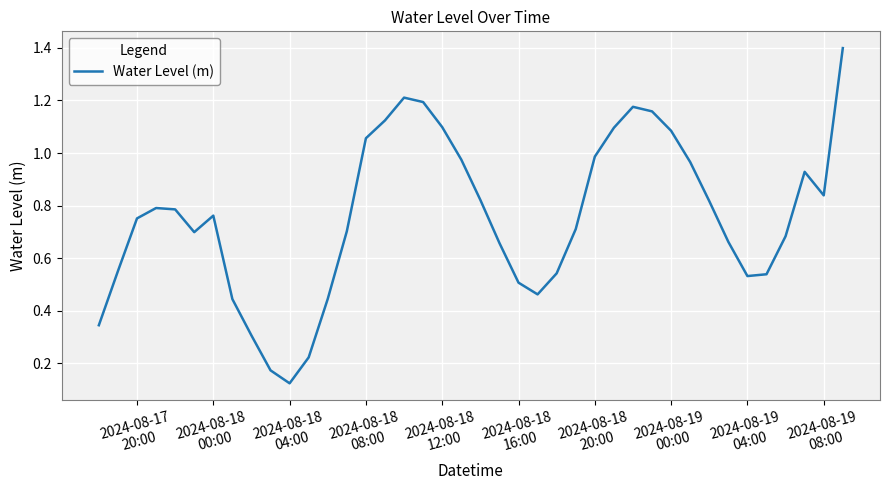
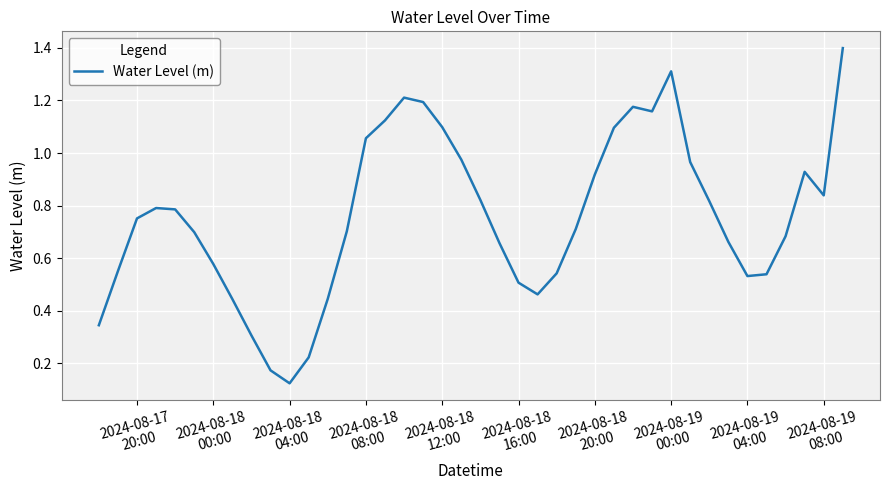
  {
    "2024-08-17 20:00": 0.75,
-   "2024-08-18 00:00": 0.76,
+   "2024-08-18 00:00": 0.58,
    "2024-08-18 04:00": 0.12,
    "2024-08-18 08:00": 1.06,
    "2024-08-18 12:00": 1.10,
    "2024-08-18 16:00": 0.51,
-   "2024-08-18 20:00": 0.99,
-   "2024-08-19 00:00": 1.08,
+   "2024-08-18 20:00": 0.92,
+   "2024-08-19 00:00": 1.31,
    "2024-08-19 04:00": 0.53,
    "2024-08-19 08:00": 0.84
  }
